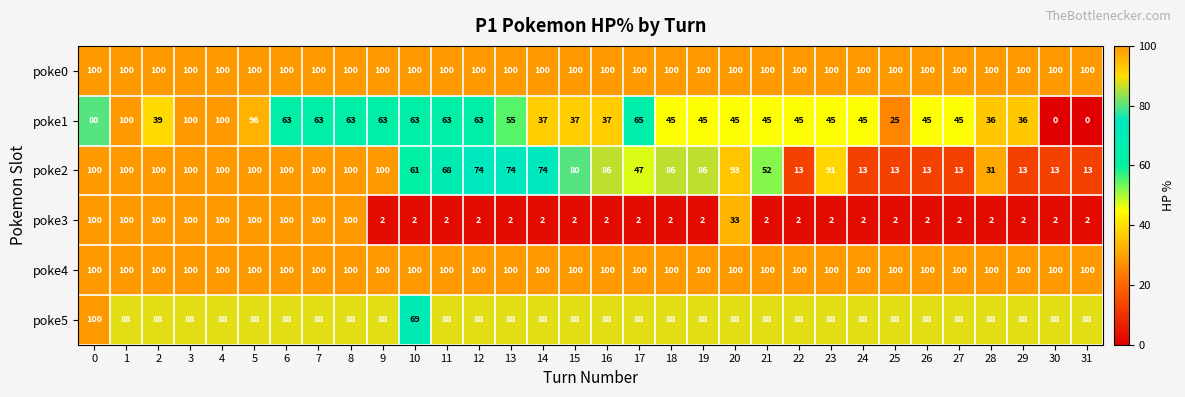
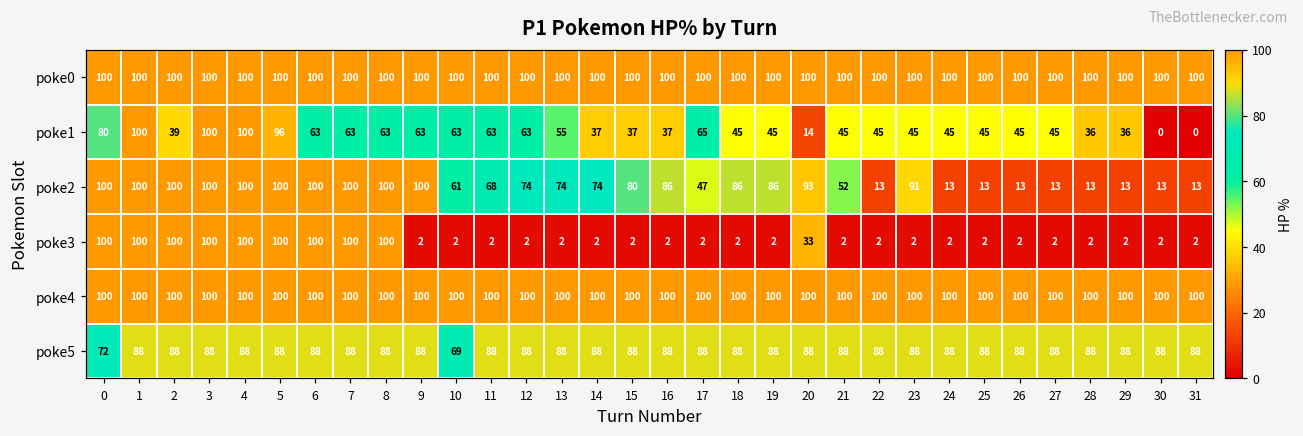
  {
    "poke0": {
      "0": 100,
      "1": 100,
      "2": 100,
      "3": 100,
      "4": 100,
      "5": 100,
      "6": 100,
      "7": 100,
      "8": 100,
      "9": 100,
      "10": 100,
      "11": 100,
      "12": 100,
      "13": 100,
      "14": 100,
      "15": 100,
      "16": 100,
      "17": 100,
      "18": 100,
      "19": 100,
      "20": 100,
      "21": 100,
      "22": 100,
      "23": 100,
      "24": 100,
      "25": 100,
      "26": 100,
      "27": 100,
      "28": 100,
      "29": 100,
      "30": 100,
      "31": 100
    },
    "poke1": {
      "0": 80,
      "1": 100,
      "2": 39,
      "3": 100,
      "4": 100,
      "5": 96,
      "6": 63,
      "7": 63,
      "8": 63,
      "9": 63,
      "10": 63,
      "11": 63,
      "12": 63,
      "13": 55,
      "14": 37,
      "15": 37,
      "16": 37,
      "17": 65,
      "18": 45,
      "19": 45,
-     "20": 45,
+     "20": 14,
      "21": 45,
      "22": 45,
      "23": 45,
      "24": 45,
-     "25": 25,
+     "25": 45,
      "26": 45,
      "27": 45,
      "28": 36,
      "29": 36,
      "30": 0,
      "31": 0
    },
    "poke2": {
      "0": 100,
      "1": 100,
      "2": 100,
      "3": 100,
      "4": 100,
      "5": 100,
      "6": 100,
      "7": 100,
      "8": 100,
      "9": 100,
      "10": 61,
      "11": 68,
      "12": 74,
      "13": 74,
      "14": 74,
      "15": 80,
      "16": 86,
      "17": 47,
      "18": 86,
      "19": 86,
      "20": 93,
      "21": 52,
      "22": 13,
      "23": 91,
      "24": 13,
      "25": 13,
      "26": 13,
      "27": 13,
-     "28": 31,
+     "28": 13,
      "29": 13,
      "30": 13,
      "31": 13
    },
    "poke3": {
      "0": 100,
      "1": 100,
      "2": 100,
      "3": 100,
      "4": 100,
      "5": 100,
      "6": 100,
      "7": 100,
      "8": 100,
      "9": 2,
      "10": 2,
      "11": 2,
      "12": 2,
      "13": 2,
      "14": 2,
      "15": 2,
      "16": 2,
      "17": 2,
      "18": 2,
      "19": 2,
      "20": 33,
      "21": 2,
      "22": 2,
      "23": 2,
      "24": 2,
      "25": 2,
      "26": 2,
      "27": 2,
      "28": 2,
      "29": 2,
      "30": 2,
      "31": 2
    },
    "poke4": {
      "0": 100,
      "1": 100,
      "2": 100,
      "3": 100,
      "4": 100,
      "5": 100,
      "6": 100,
      "7": 100,
      "8": 100,
      "9": 100,
      "10": 100,
      "11": 100,
      "12": 100,
      "13": 100,
      "14": 100,
      "15": 100,
      "16": 100,
      "17": 100,
      "18": 100,
      "19": 100,
      "20": 100,
      "21": 100,
      "22": 100,
      "23": 100,
      "24": 100,
      "25": 100,
      "26": 100,
      "27": 100,
      "28": 100,
      "29": 100,
      "30": 100,
      "31": 100
    },
    "poke5": {
-     "0": 100,
+     "0": 72,
      "1": 88,
      "2": 88,
      "3": 88,
      "4": 88,
      "5": 88,
      "6": 88,
      "7": 88,
      "8": 88,
      "9": 88,
      "10": 69,
      "11": 88,
      "12": 88,
      "13": 88,
      "14": 88,
      "15": 88,
      "16": 88,
      "17": 88,
      "18": 88,
      "19": 88,
      "20": 88,
      "21": 88,
      "22": 88,
      "23": 88,
      "24": 88,
      "25": 88,
      "26": 88,
      "27": 88,
      "28": 88,
      "29": 88,
      "30": 88,
      "31": 88
    }
  }
